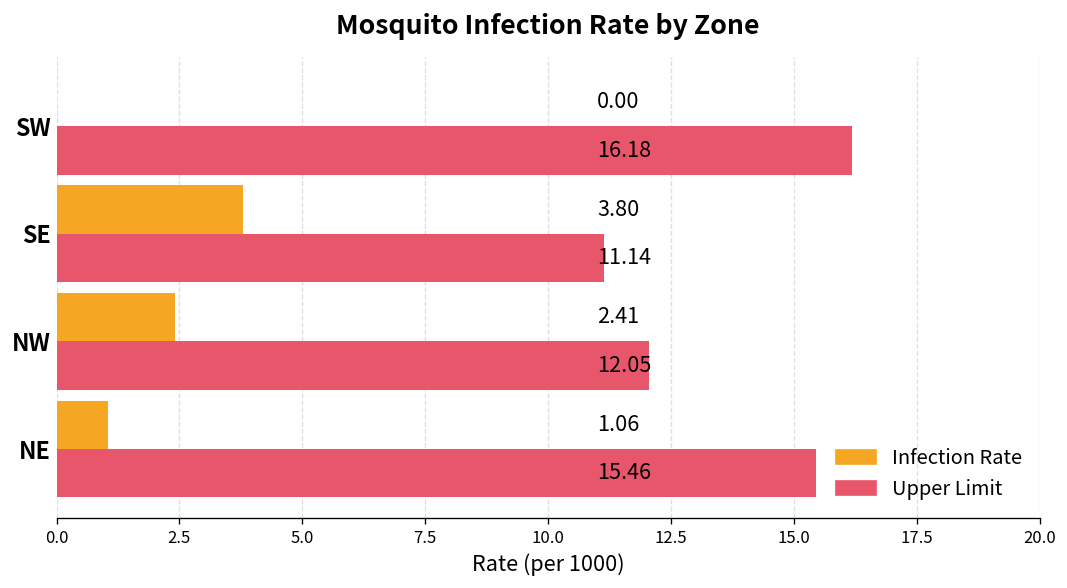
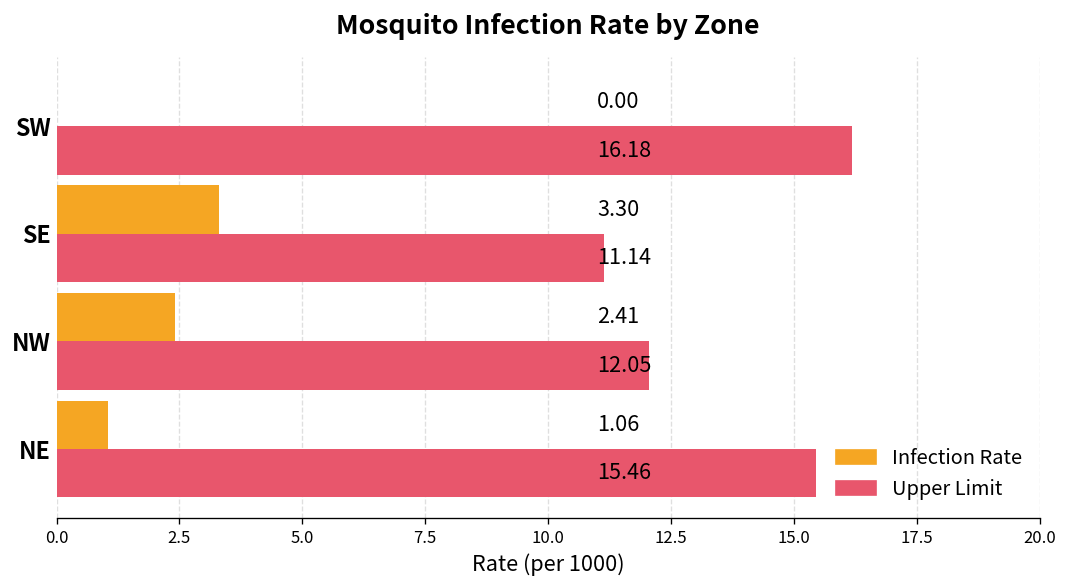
  {
    "Infection Rate": {
-     "SE": 3.80
+     "SE": 3.30
    },
    "Upper Limit": {
      "SW": 16.18,
      "SE": 11.14,
      "NW": 12.05,
      "NE": 15.46
    }
  }
